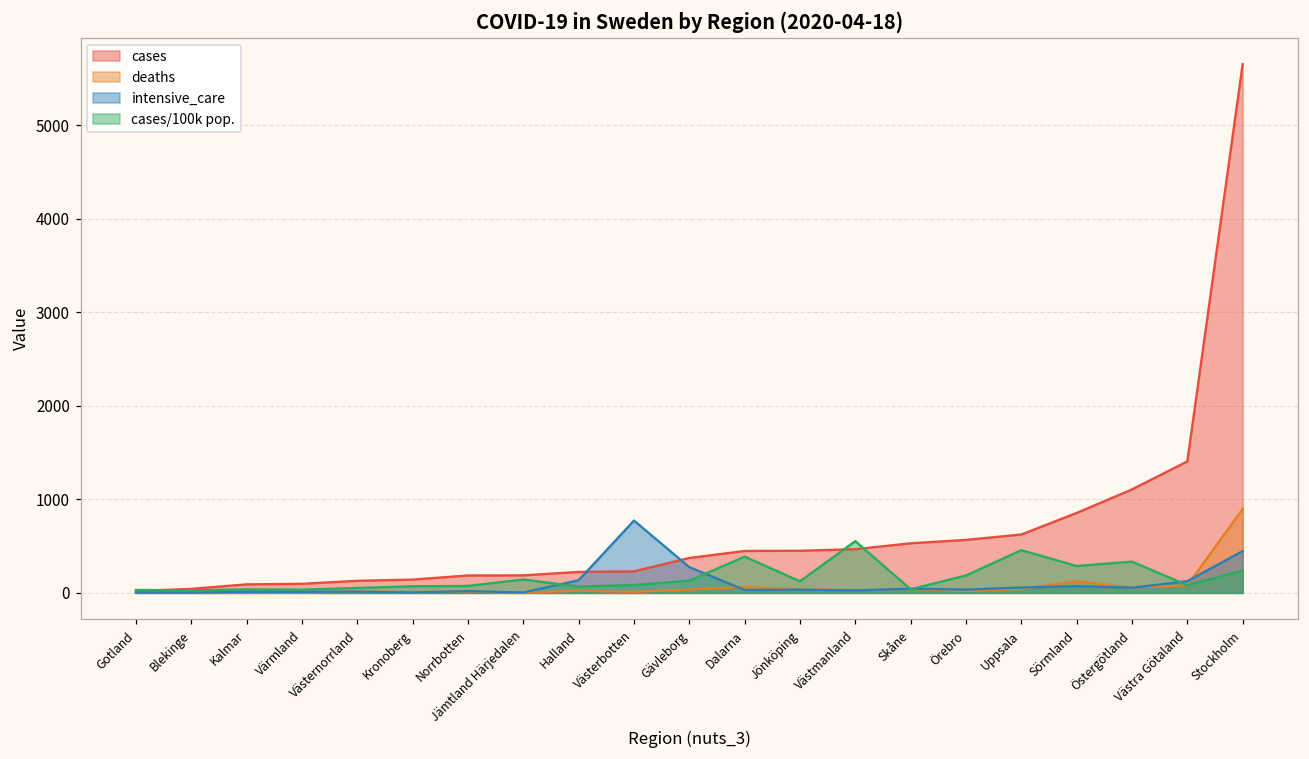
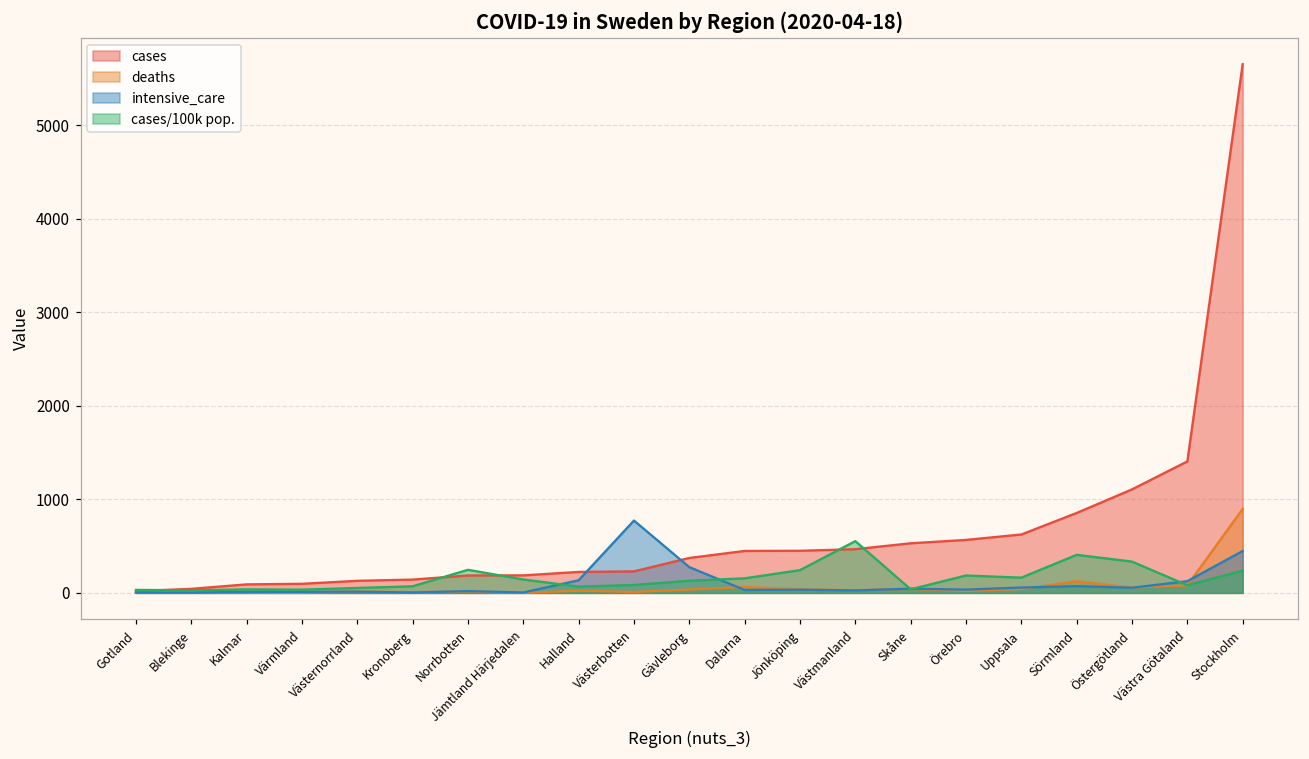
  {
    "intensive_care": {
      "Halland": 100,
      "Västerbotten": 800,
      "Gävleborg": 300,
      "Dalarna": 0,
      "Sörmland": 100,
      "Västra Götaland": 100,
      "Stockholm": 400
    },
    "cases/100k pop.": {
      "Västernorrland": 100,
      "Kronoberg": 100,
-     "Norrbotten": 100,
+     "Norrbotten": 200,
      "Jämtland Härjedalen": 100,
      "Halland": 100,
      "Västerbotten": 100,
      "Gävleborg": 100,
-     "Dalarna": 400,
-     "Jönköping": 100,
+     "Dalarna": 200,
+     "Jönköping": 200,
      "Västmanland": 600,
      "Örebro": 200,
-     "Uppsala": 500,
-     "Sörmland": 300,
+     "Uppsala": 200,
+     "Sörmland": 400,
      "Östergötland": 300,
      "Stockholm": 200
    }
  }
